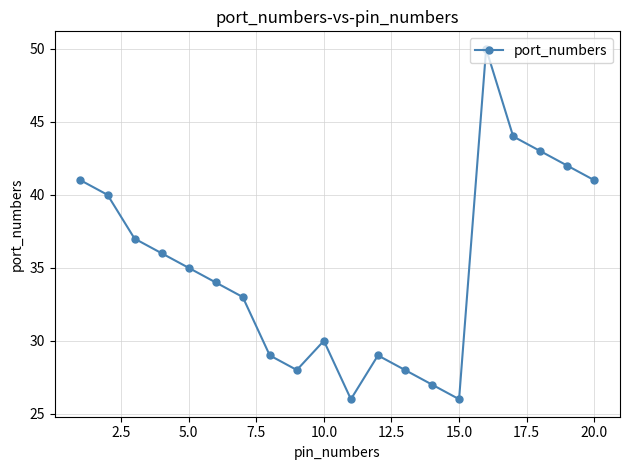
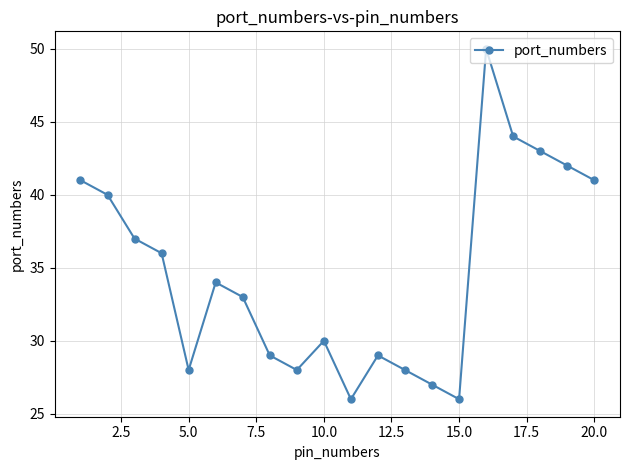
  {
-   "5.0": 35,
+   "5.0": 28,
    "10.0": 30,
    "15.0": 26,
    "20.0": 41
  }
